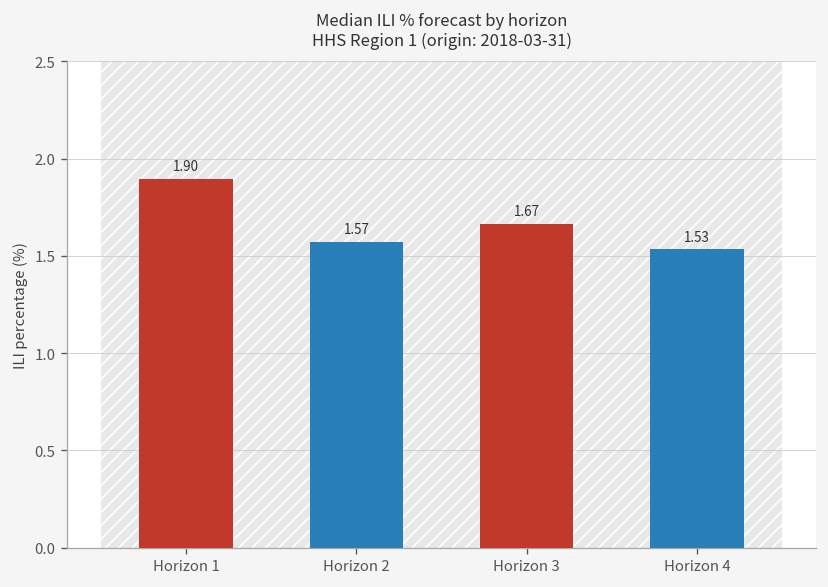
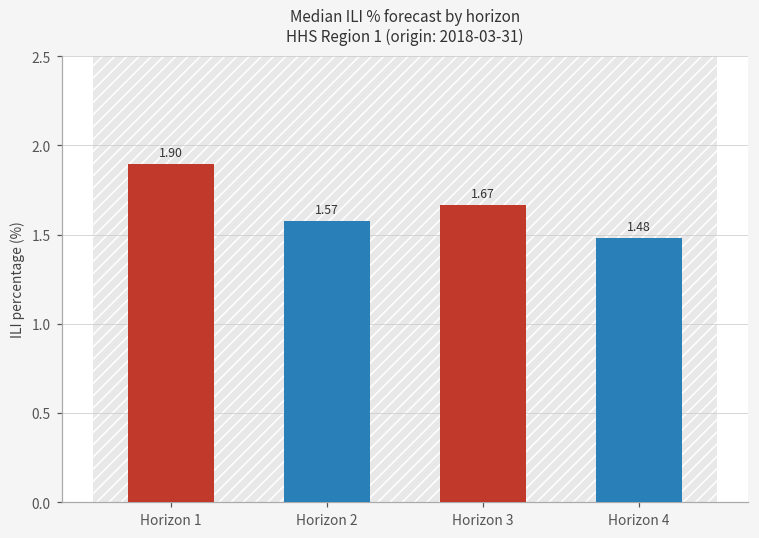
  {
    "Horizon 1": 1.90,
    "Horizon 2": 1.57,
    "Horizon 3": 1.67,
-   "Horizon 4": 1.53
+   "Horizon 4": 1.48
  }
